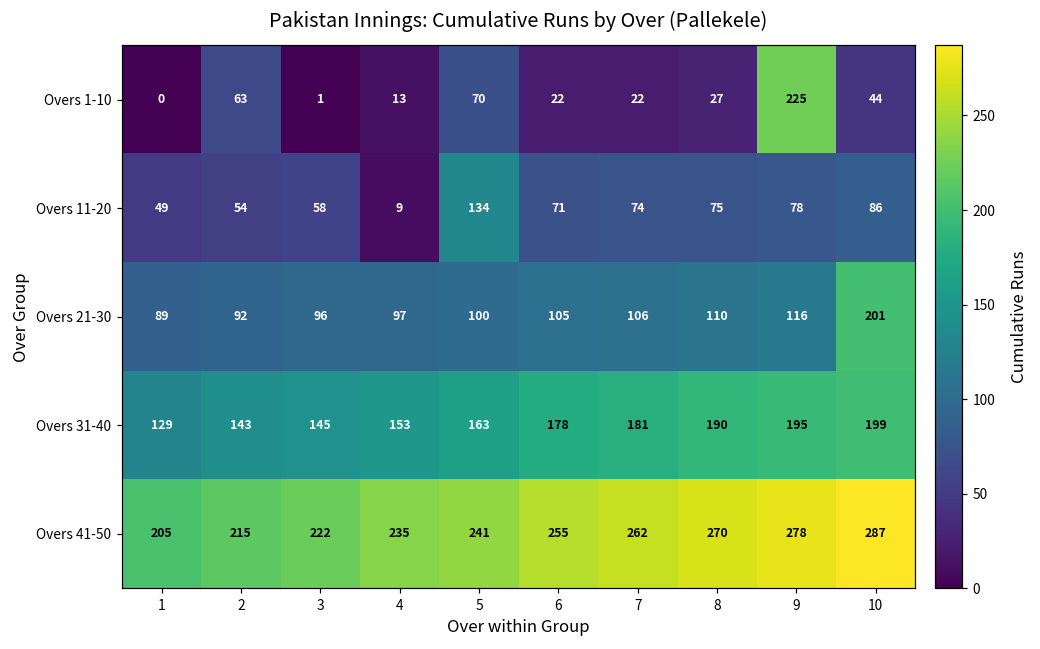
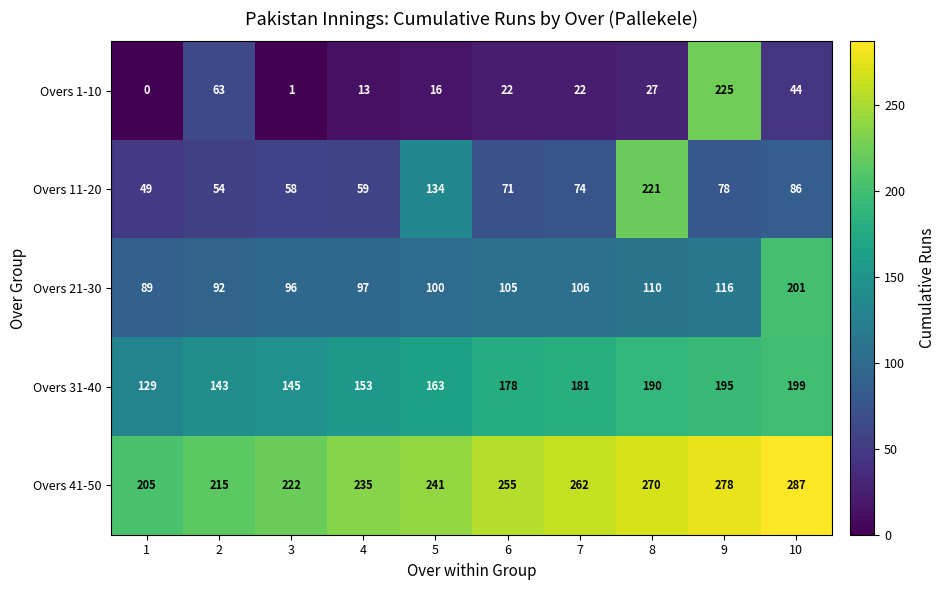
  {
    "Overs 1-10": {
      "1": 0,
      "2": 63,
      "3": 1,
      "4": 13,
-     "5": 70,
+     "5": 16,
      "6": 22,
      "7": 22,
      "8": 27,
      "9": 225,
      "10": 44
    },
    "Overs 11-20": {
      "1": 49,
      "2": 54,
      "3": 58,
-     "4": 9,
+     "4": 59,
      "5": 134,
      "6": 71,
      "7": 74,
-     "8": 75,
+     "8": 221,
      "9": 78,
      "10": 86
    },
    "Overs 21-30": {
      "1": 89,
      "2": 92,
      "3": 96,
      "4": 97,
      "5": 100,
      "6": 105,
      "7": 106,
      "8": 110,
      "9": 116,
      "10": 201
    },
    "Overs 31-40": {
      "1": 129,
      "2": 143,
      "3": 145,
      "4": 153,
      "5": 163,
      "6": 178,
      "7": 181,
      "8": 190,
      "9": 195,
      "10": 199
    },
    "Overs 41-50": {
      "1": 205,
      "2": 215,
      "3": 222,
      "4": 235,
      "5": 241,
      "6": 255,
      "7": 262,
      "8": 270,
      "9": 278,
      "10": 287
    }
  }
